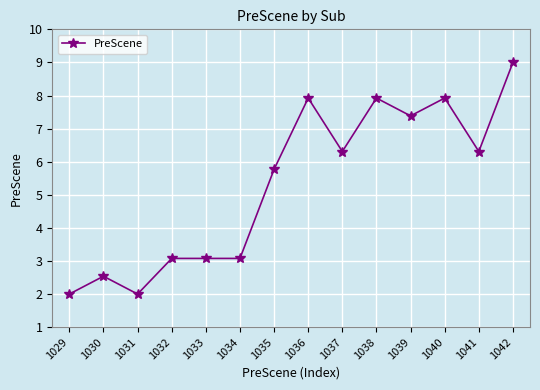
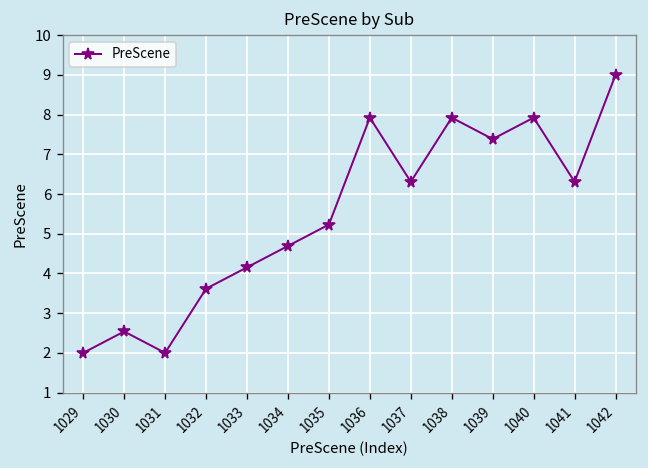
  {
    "1029": 2.0,
    "1030": 2.5,
    "1031": 2.0,
-   "1032": 3.1,
-   "1033": 3.1,
-   "1034": 3.1,
-   "1035": 5.8,
+   "1032": 3.6,
+   "1033": 4.2,
+   "1034": 4.7,
+   "1035": 5.2,
    "1036": 7.9,
    "1037": 6.3,
    "1038": 7.9,
    "1039": 7.4,
    "1040": 7.9,
    "1041": 6.3,
    "1042": 9.0
  }
